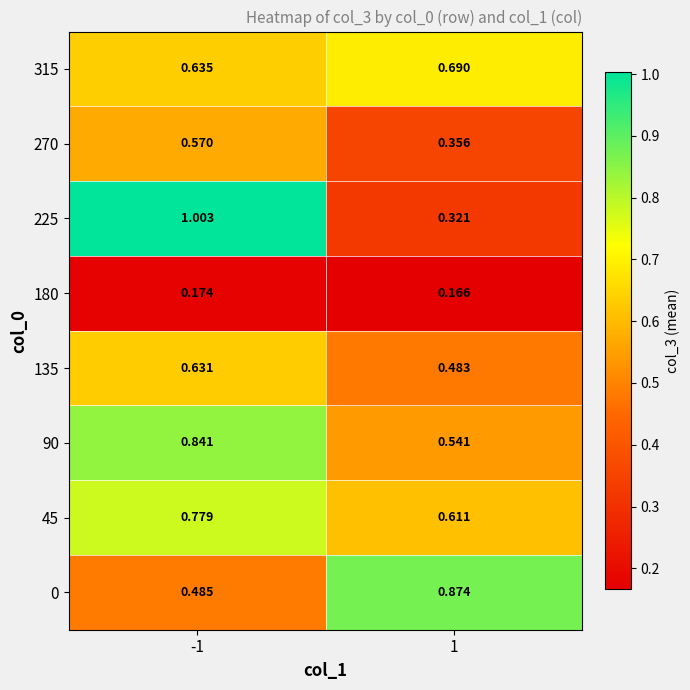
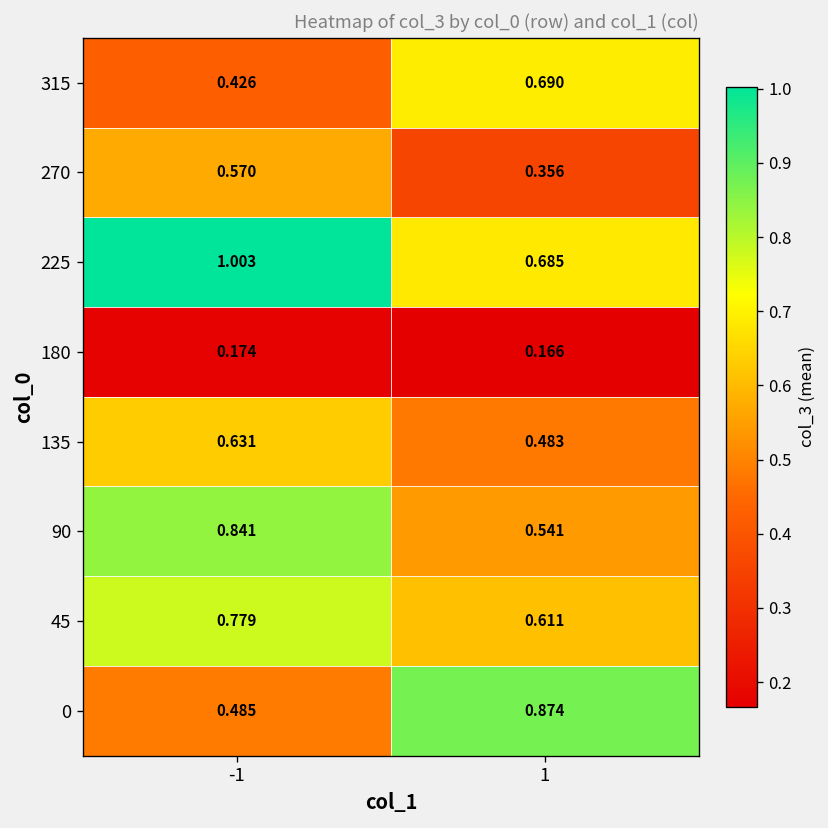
  {
    "315": {
-     "-1": 0.635,
+     "-1": 0.426,
      "1": 0.690
    },
    "270": {
      "-1": 0.570,
      "1": 0.356
    },
    "225": {
      "-1": 1.003,
-     "1": 0.321
+     "1": 0.685
    },
    "180": {
      "-1": 0.174,
      "1": 0.166
    },
    "135": {
      "-1": 0.631,
      "1": 0.483
    },
    "90": {
      "-1": 0.841,
      "1": 0.541
    },
    "45": {
      "-1": 0.779,
      "1": 0.611
    },
    "0": {
      "-1": 0.485,
      "1": 0.874
    }
  }
